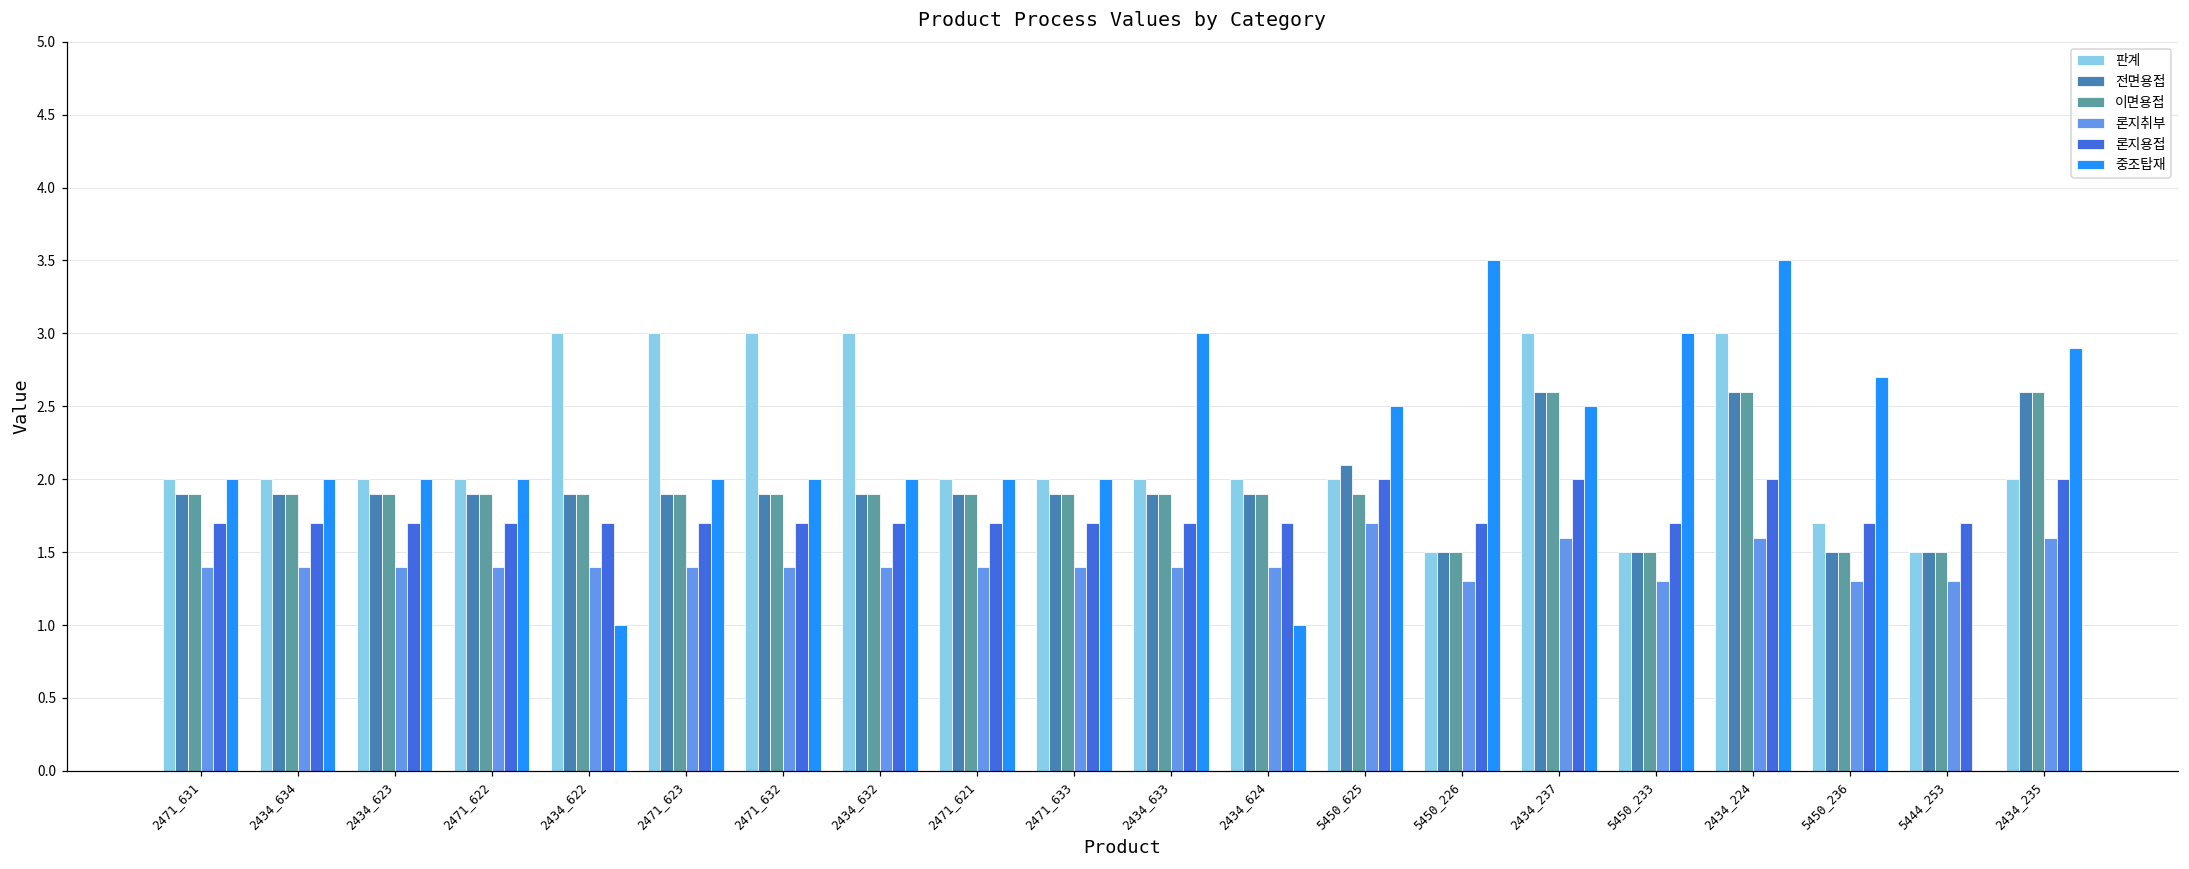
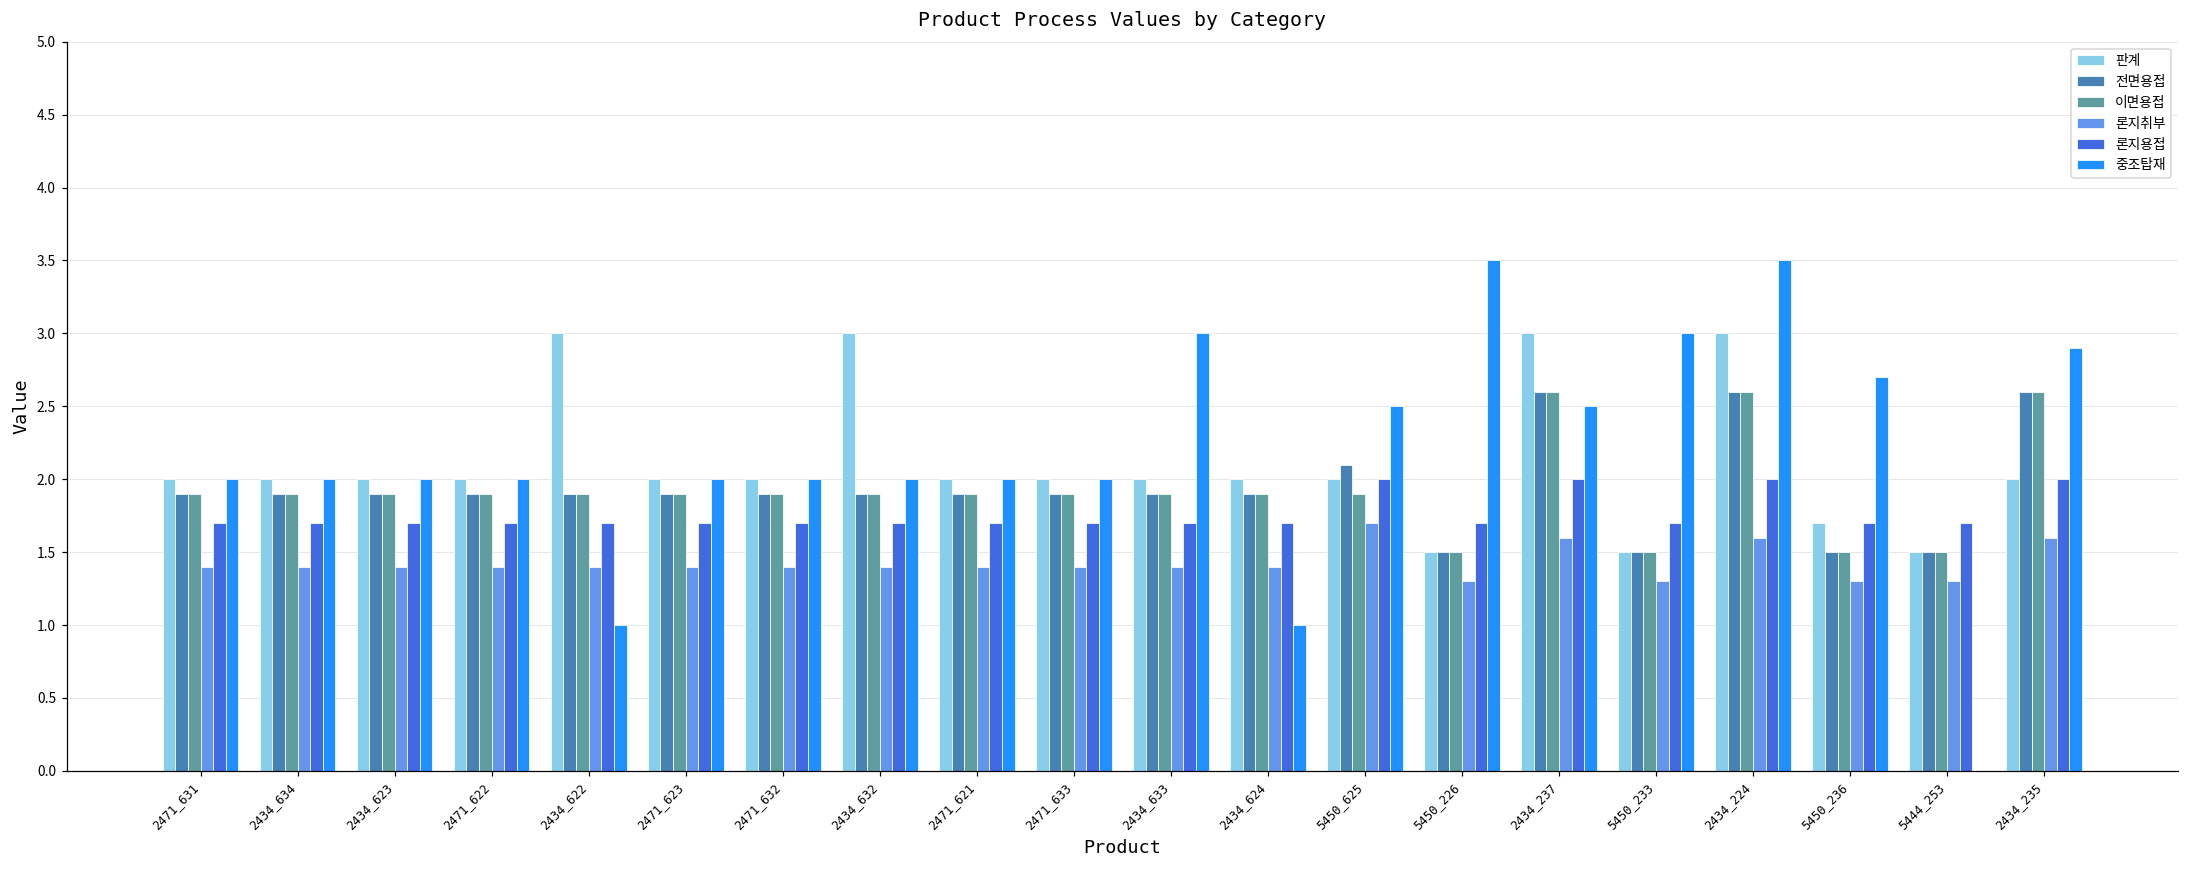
  {
    "판계": {
      "2471_631": 2,
      "2434_634": 2,
      "2434_623": 2,
      "2471_622": 2,
      "2434_622": 3,
-     "2471_623": 3,
-     "2471_632": 3,
+     "2471_623": 2,
+     "2471_632": 2,
      "2434_632": 3,
      "2471_621": 2,
      "2471_633": 2,
      "2434_633": 2,
      "2434_624": 2,
      "5450_625": 2,
      "5450_226": 1.50,
      "2434_237": 3,
      "5450_233": 1.50,
      "2434_224": 3,
      "5450_236": 1.70,
      "5444_253": 1.50,
      "2434_235": 2
    },
    "중조탑재": {
      "2471_631": 2,
      "2434_634": 2,
      "2434_623": 2,
      "2471_622": 2,
      "2434_622": 1,
      "2471_623": 2,
      "2471_632": 2,
      "2434_632": 2,
      "2471_621": 2,
      "2471_633": 2,
      "2434_633": 3,
      "2434_624": 1,
      "5450_625": 2.50,
      "5450_226": 3.50,
      "2434_237": 2.50,
      "5450_233": 3,
      "2434_224": 3.50,
      "5450_236": 2.70,
      "5444_253": 0,
      "2434_235": 2.90
    }
  }
